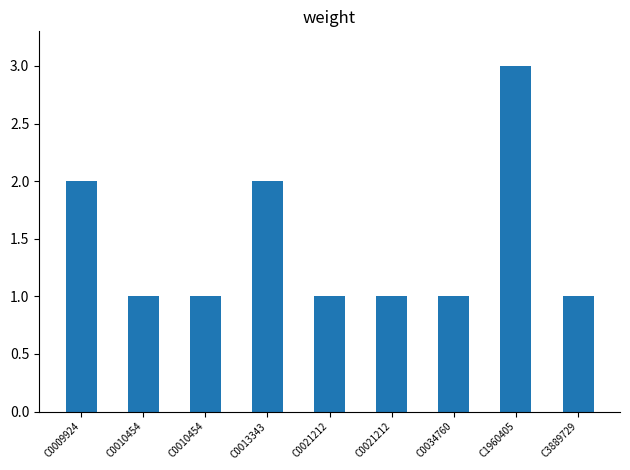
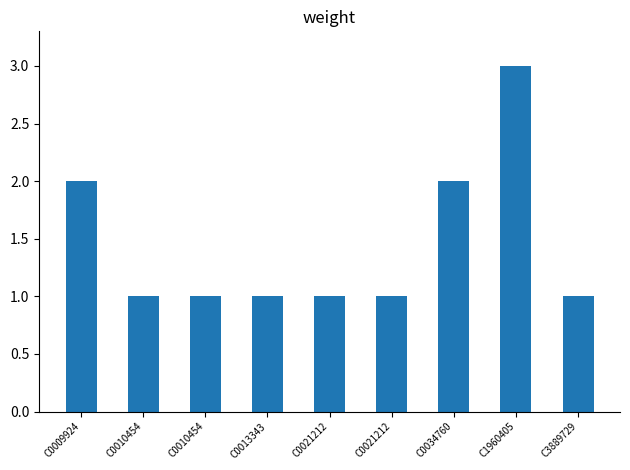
  {
    "C0009924": 2,
-   "C0013343": 2,
-   "C0034760": 1,
+   "C0013343": 1,
+   "C0034760": 2,
    "C1960405": 3,
    "C3889729": 1
  }
